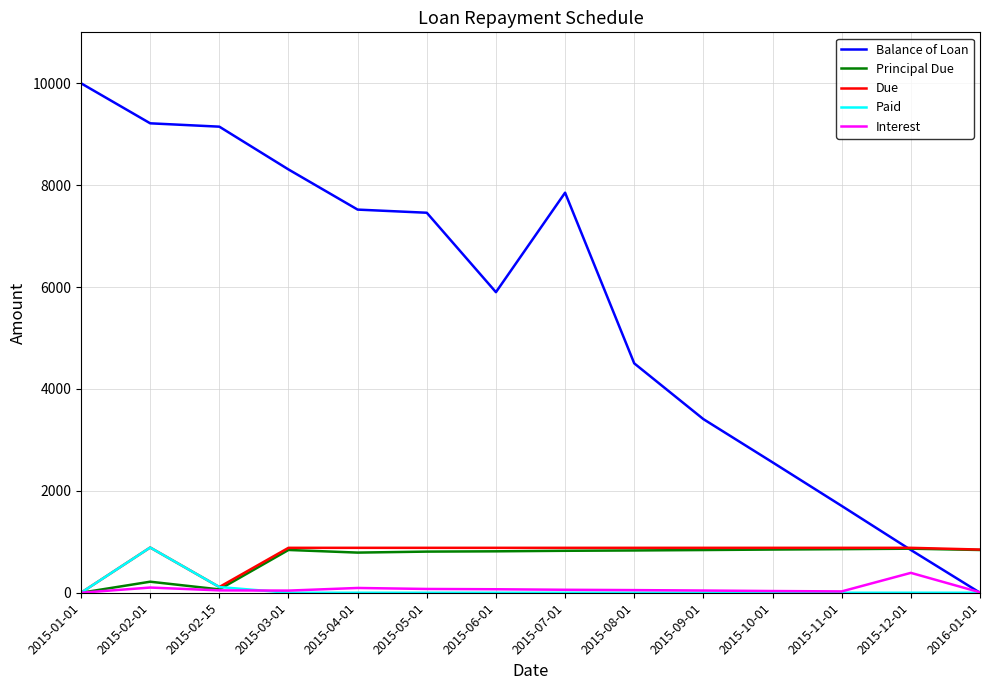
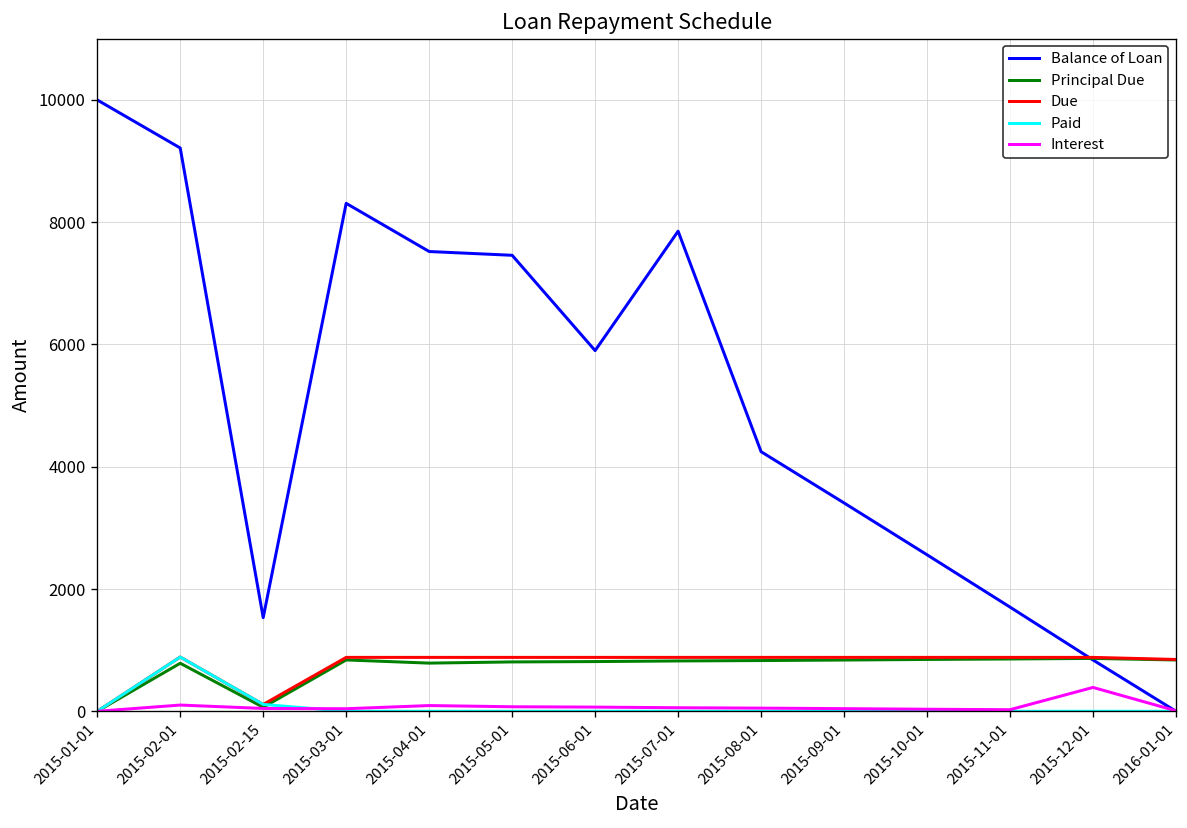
  {
    "Balance of Loan": {
      "2015-01-01": 10000,
      "2015-02-01": 9200,
-     "2015-02-15": 9100,
+     "2015-02-15": 1500,
      "2015-03-01": 8300,
      "2015-04-01": 7500,
      "2015-05-01": 7500,
      "2015-06-01": 5900,
      "2015-07-01": 7900,
-     "2015-08-01": 4500,
+     "2015-08-01": 4200,
      "2015-09-01": 3400,
      "2015-10-01": 2600,
      "2015-11-01": 1700
    },
    "Principal Due": {
-     "2015-02-01": 200,
+     "2015-02-01": 800,
      "2015-04-01": 800,
      "2015-05-01": 800,
      "2015-06-01": 800,
      "2015-07-01": 800,
      "2015-08-01": 800
    },
    "Due": {
      "2015-04-01": 900,
      "2015-05-01": 900,
      "2015-06-01": 900,
      "2015-07-01": 900,
      "2015-08-01": 900
    },
    "Paid": {
      "2015-04-01": 0,
      "2015-05-01": 0,
      "2015-06-01": 0,
      "2015-07-01": 0,
      "2015-08-01": 0,
      "2015-12-01": 0
    },
    "Interest": {
      "2015-02-01": 100,
      "2015-04-01": 100,
      "2015-05-01": 100,
      "2015-06-01": 100,
      "2015-07-01": 100,
      "2015-08-01": 100,
      "2015-12-01": 400
    }
  }
